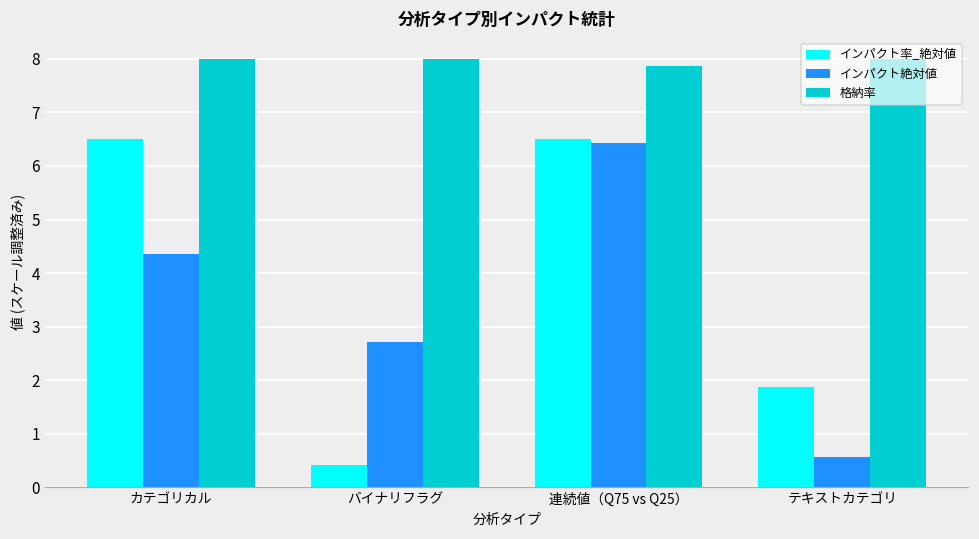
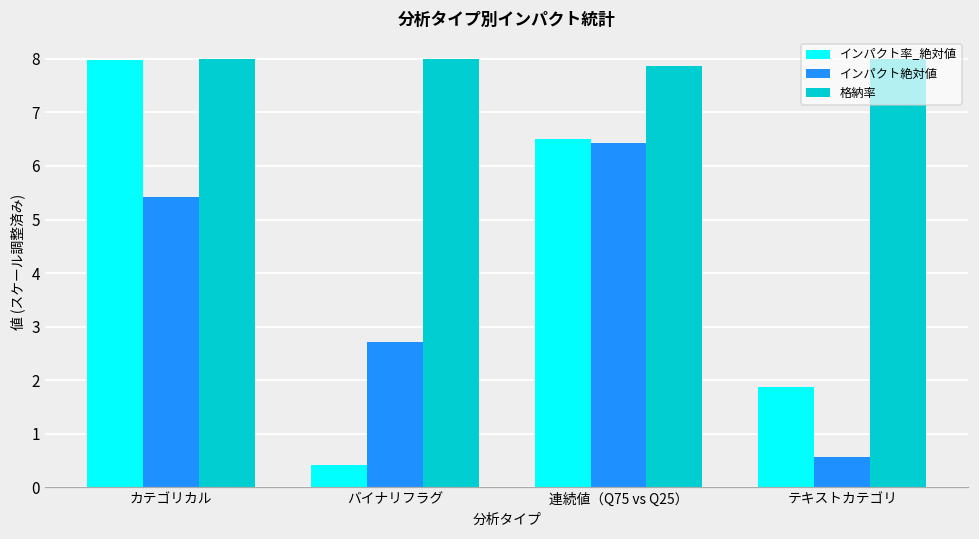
  {
    "インパクト率_絶対値": {
-     "カテゴリカル": 6.5,
+     "カテゴリカル": 8.0,
      "バイナリフラグ": 0.4,
      "連続値（Q75 vs Q25）": 6.5,
      "テキストカテゴリ": 1.9
    },
    "インパクト絶対値": {
-     "カテゴリカル": 4.4,
+     "カテゴリカル": 5.4,
      "バイナリフラグ": 2.7,
      "連続値（Q75 vs Q25）": 6.4,
      "テキストカテゴリ": 0.6
    },
    "格納率": {
      "カテゴリカル": 8.0,
      "バイナリフラグ": 8.0,
      "連続値（Q75 vs Q25）": 7.9
    }
  }
